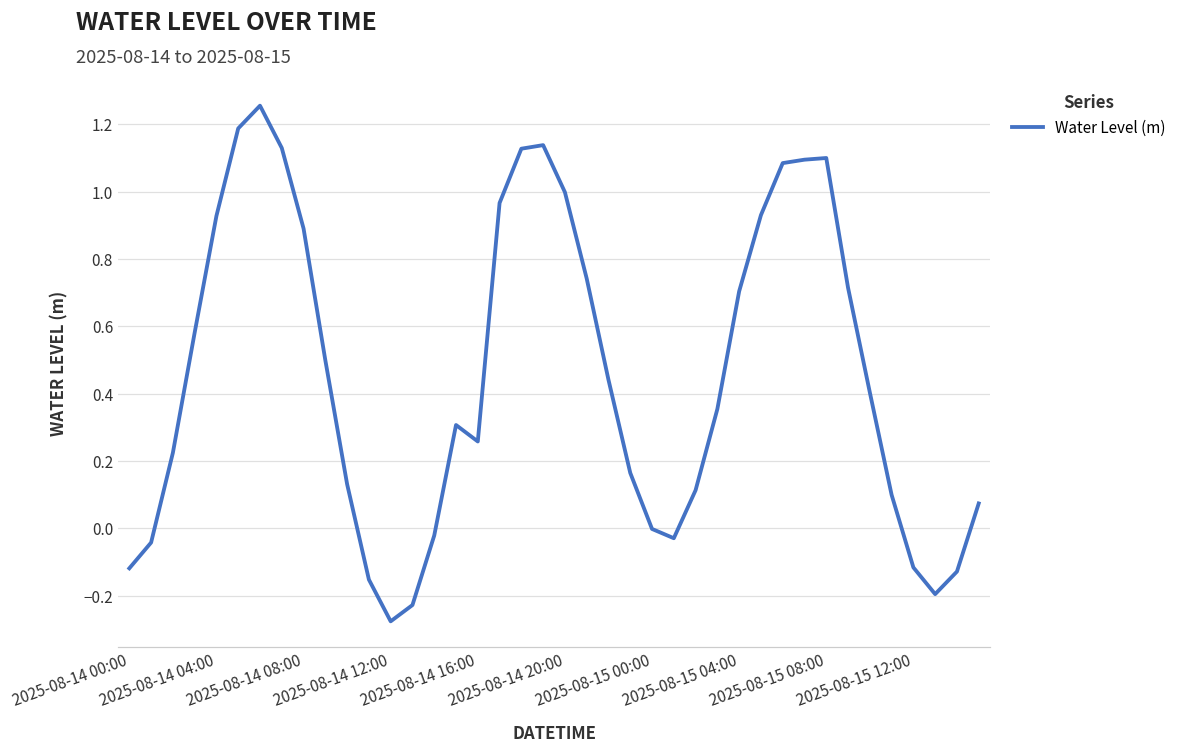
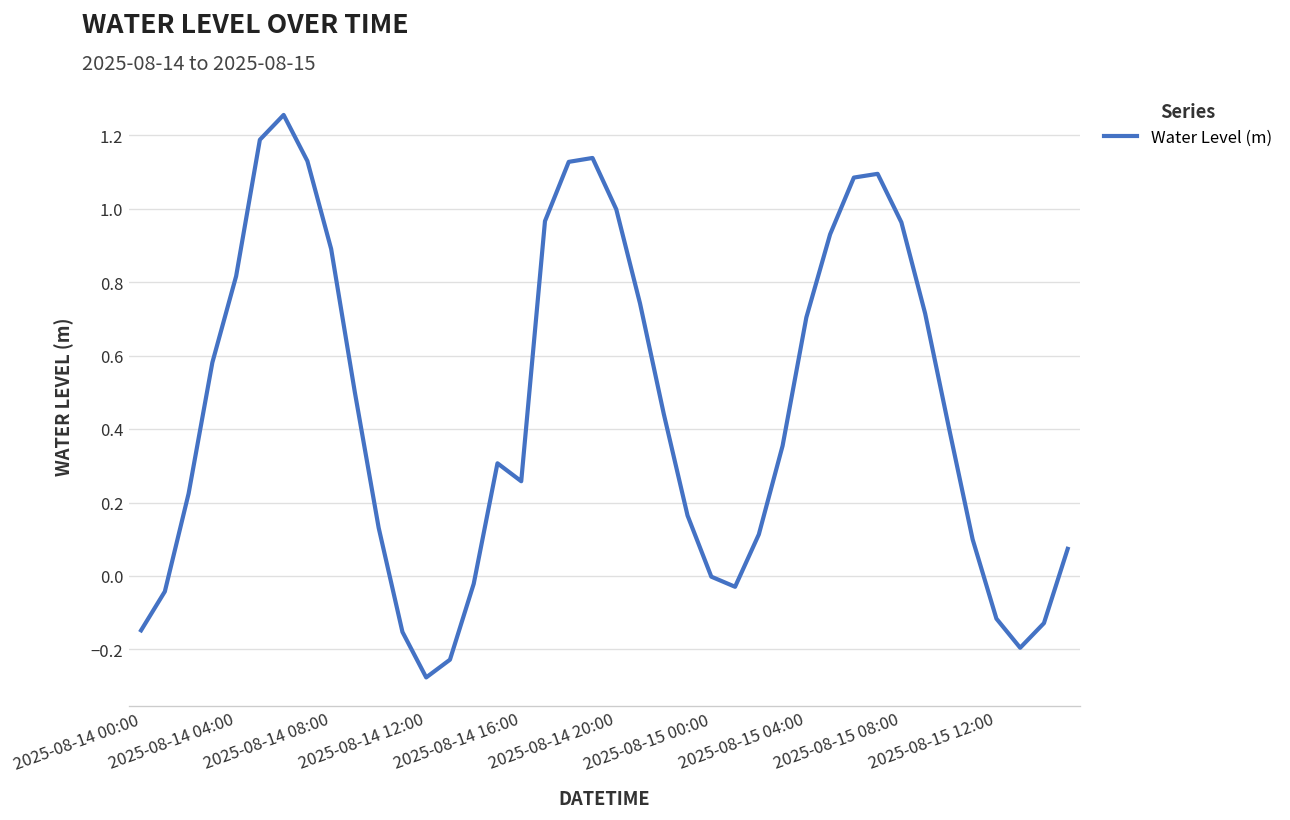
  {
-   "2025-08-14 00:00": -0.12,
-   "2025-08-14 04:00": 0.93,
+   "2025-08-14 00:00": -0.15,
+   "2025-08-14 04:00": 0.82,
    "2025-08-14 08:00": 0.89,
    "2025-08-14 12:00": -0.28,
    "2025-08-14 16:00": 0.26,
    "2025-08-14 20:00": 1.00,
    "2025-08-15 00:00": 0.00,
    "2025-08-15 04:00": 0.70,
-   "2025-08-15 08:00": 1.10,
+   "2025-08-15 08:00": 0.96,
    "2025-08-15 12:00": -0.12
  }
